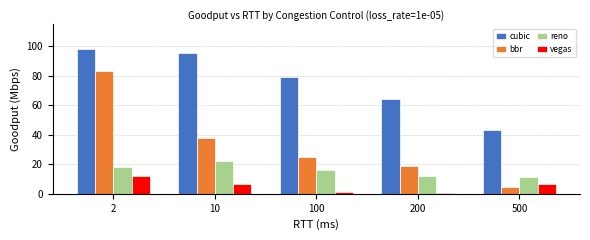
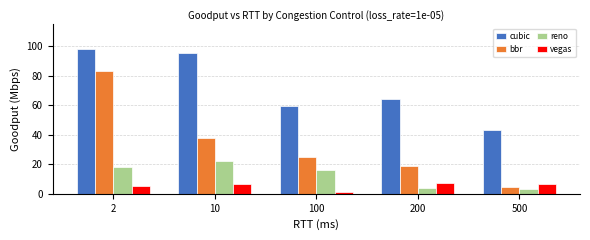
  {
    "cubic": {
      "2": 99,
      "10": 95,
-     "100": 79,
+     "100": 59,
      "200": 64,
      "500": 43
    },
    "bbr": {
      "2": 83,
      "10": 38,
      "100": 25,
      "200": 19,
      "500": 4
    },
    "reno": {
      "2": 18,
      "10": 22,
      "100": 16,
-     "200": 12,
-     "500": 11
+     "200": 4,
+     "500": 3
    },
    "vegas": {
-     "2": 12,
+     "2": 5,
      "10": 7,
-     "200": 1,
+     "200": 7,
      "500": 6
    }
  }
